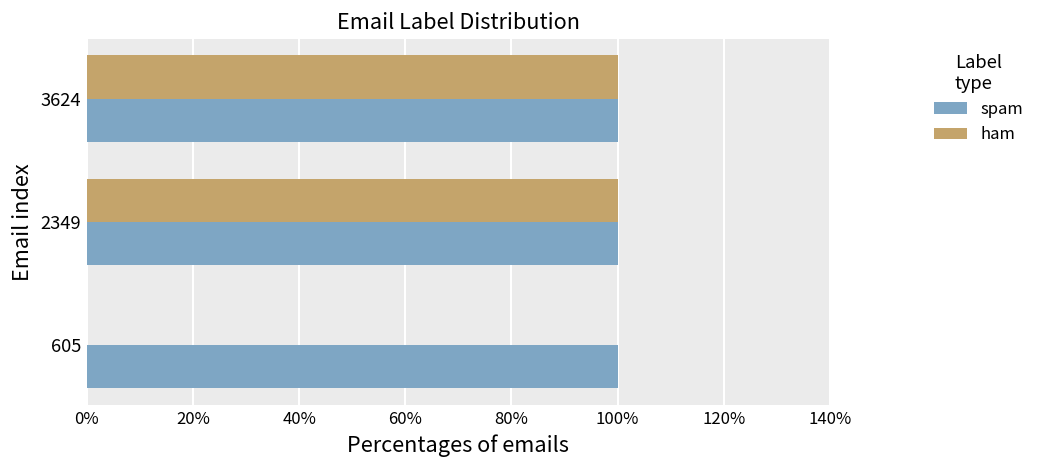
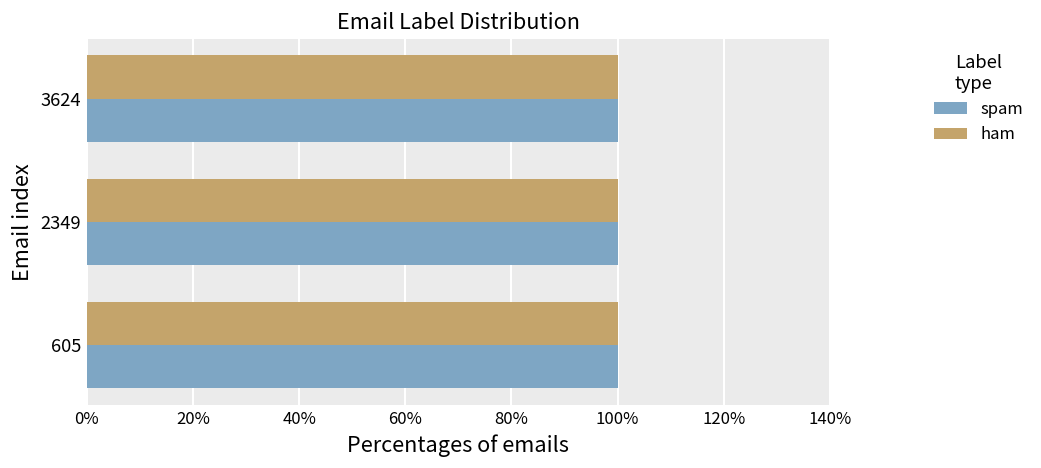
  {
    "spam": {
      "3624": "100%",
      "2349": "100%",
      "605": "100%"
    },
    "ham": {
      "3624": "100%",
      "2349": "100%",
-     "605": "0%"
+     "605": "100%"
    }
  }
